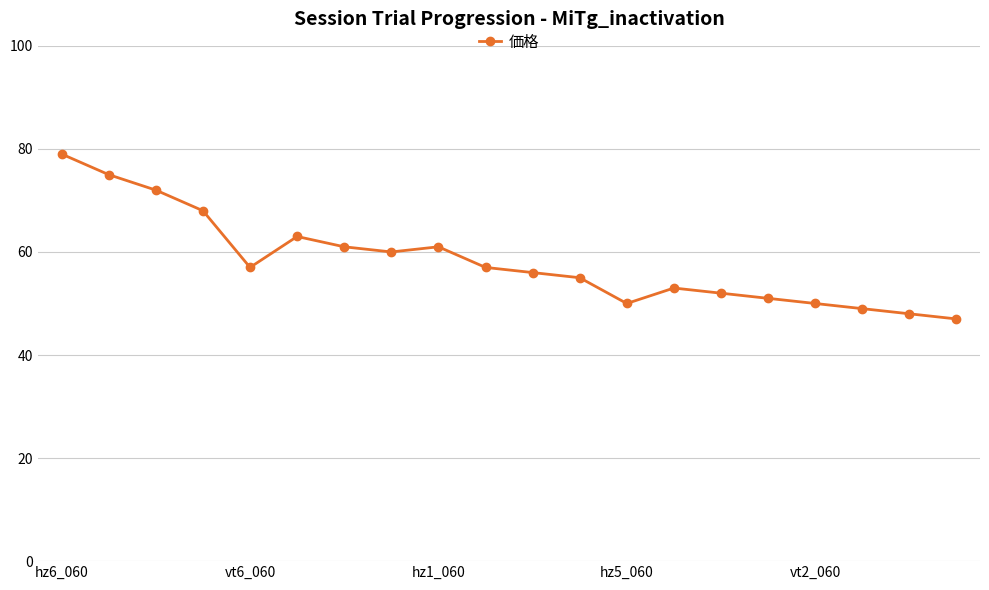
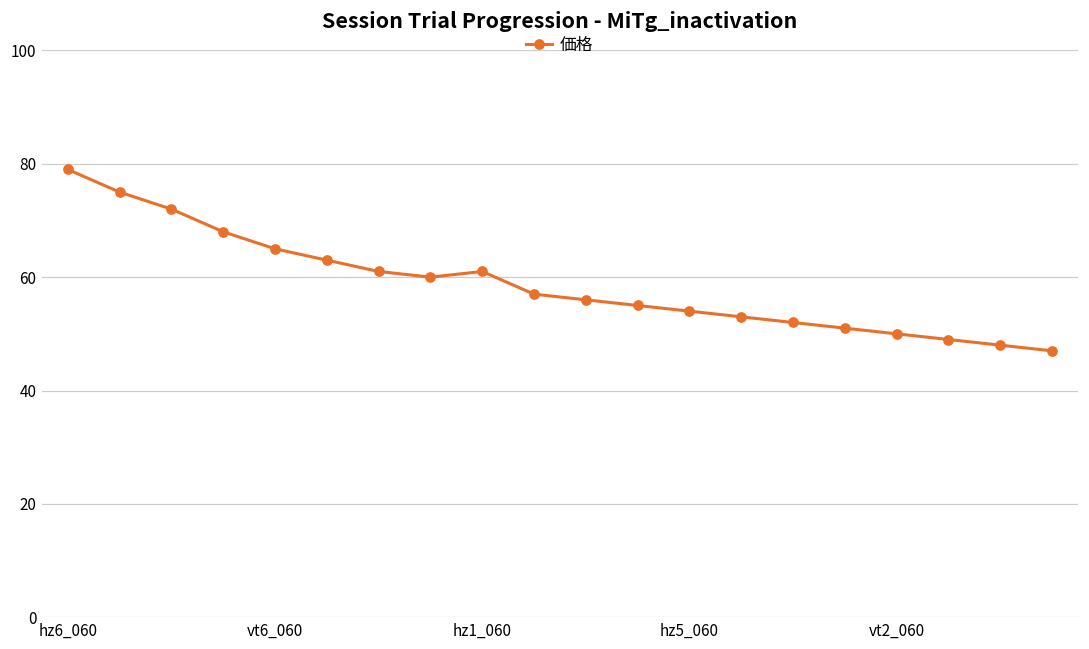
  {
    "hz6_060": 79,
-   "vt6_060": 57,
+   "vt6_060": 65,
    "hz1_060": 61,
-   "hz5_060": 50,
+   "hz5_060": 54,
    "vt2_060": 50
  }
